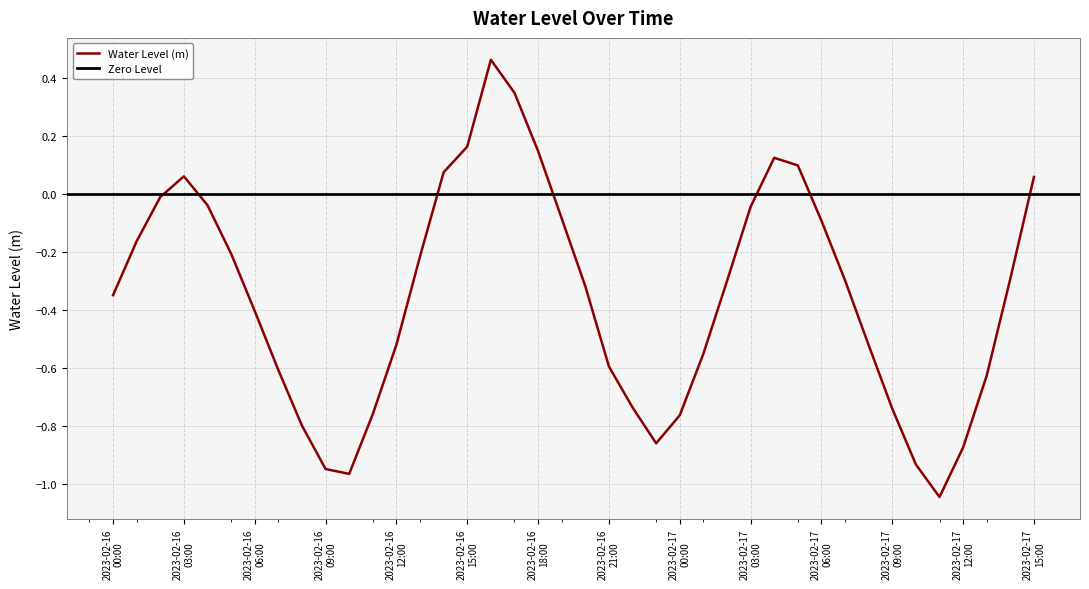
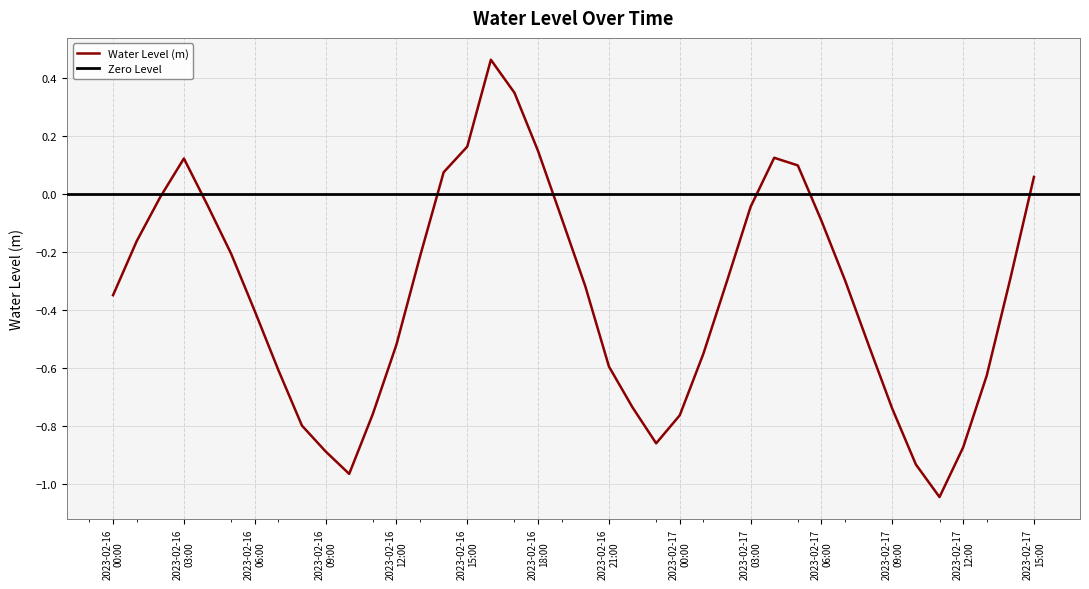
  {
    "2023-02-16 00:00": -0.35,
-   "2023-02-16 03:00": 0.06,
+   "2023-02-16 03:00": 0.12,
    "2023-02-16 06:00": -0.40,
-   "2023-02-16 09:00": -0.95,
+   "2023-02-16 09:00": -0.89,
    "2023-02-16 12:00": -0.52,
    "2023-02-16 15:00": 0.16,
    "2023-02-16 18:00": 0.15,
    "2023-02-16 21:00": -0.59,
    "2023-02-17 00:00": -0.76,
    "2023-02-17 03:00": -0.04,
    "2023-02-17 06:00": -0.09,
    "2023-02-17 09:00": -0.74,
    "2023-02-17 12:00": -0.87,
    "2023-02-17 15:00": 0.06
  }
